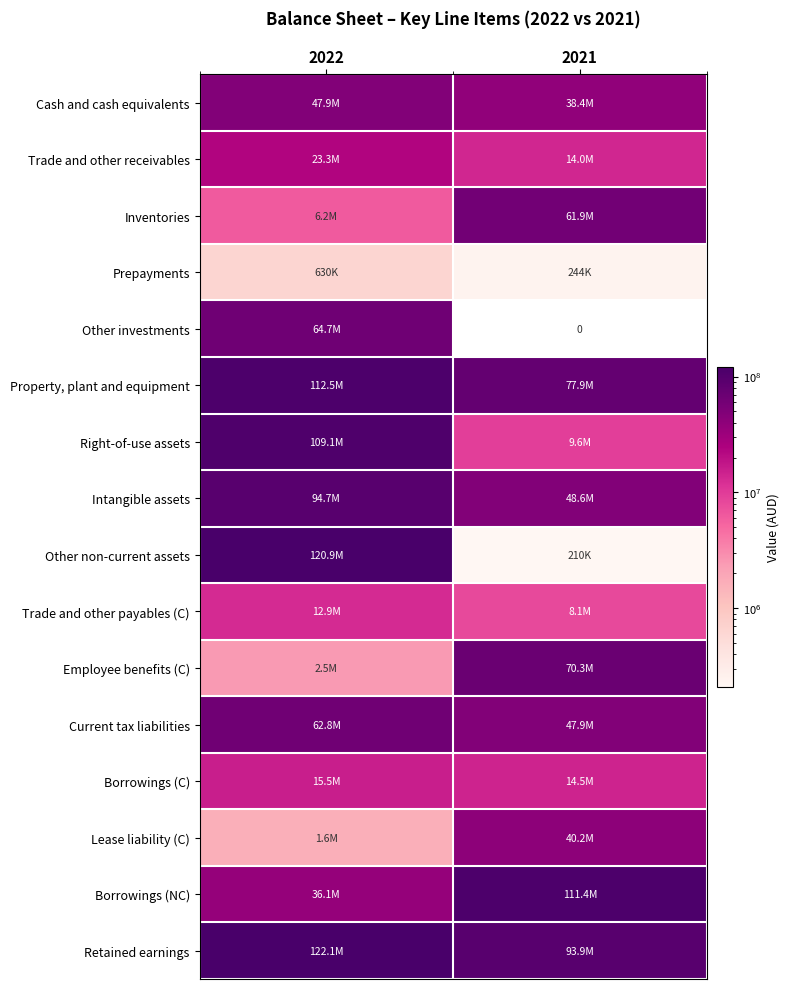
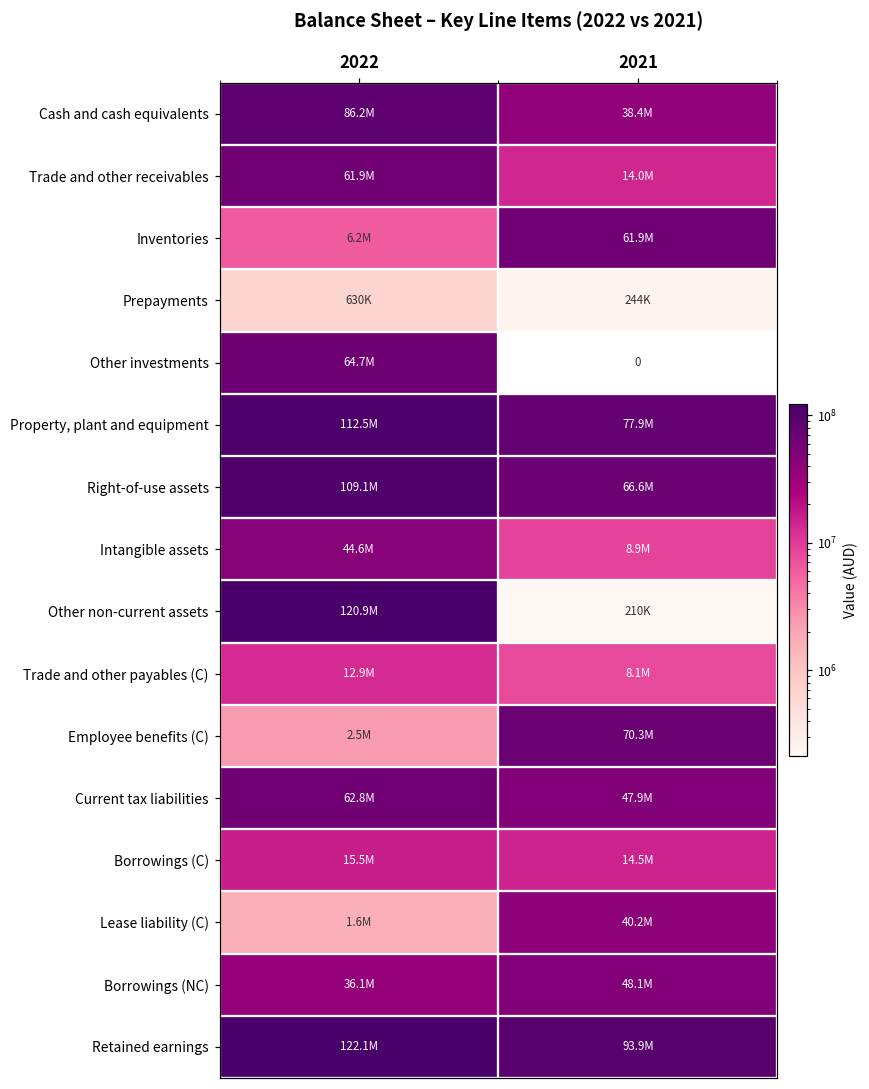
  {
    "Cash and cash equivalents": {
-     "2022": "47.9M",
+     "2022": "86.2M",
      "2021": "38.4M"
    },
    "Trade and other receivables": {
-     "2022": "23.3M",
+     "2022": "61.9M",
      "2021": "14.0M"
    },
    "Inventories": {
      "2022": "6.2M",
      "2021": "61.9M"
    },
    "Prepayments": {
      "2022": "630K",
      "2021": "244K"
    },
    "Other investments": {
      "2022": "64.7M",
      "2021": "0"
    },
    "Property, plant and equipment": {
      "2022": "112.5M",
      "2021": "77.9M"
    },
    "Right-of-use assets": {
      "2022": "109.1M",
-     "2021": "9.6M"
+     "2021": "66.6M"
    },
    "Intangible assets": {
-     "2022": "94.7M",
-     "2021": "48.6M"
+     "2022": "44.6M",
+     "2021": "8.9M"
    },
    "Other non-current assets": {
      "2022": "120.9M",
      "2021": "210K"
    },
    "Trade and other payables (C)": {
      "2022": "12.9M",
      "2021": "8.1M"
    },
    "Employee benefits (C)": {
      "2022": "2.5M",
      "2021": "70.3M"
    },
    "Current tax liabilities": {
      "2022": "62.8M",
      "2021": "47.9M"
    },
    "Borrowings (C)": {
      "2022": "15.5M",
      "2021": "14.5M"
    },
    "Lease liability (C)": {
      "2022": "1.6M",
      "2021": "40.2M"
    },
    "Borrowings (NC)": {
      "2022": "36.1M",
-     "2021": "111.4M"
+     "2021": "48.1M"
    },
    "Retained earnings": {
      "2022": "122.1M",
      "2021": "93.9M"
    }
  }
